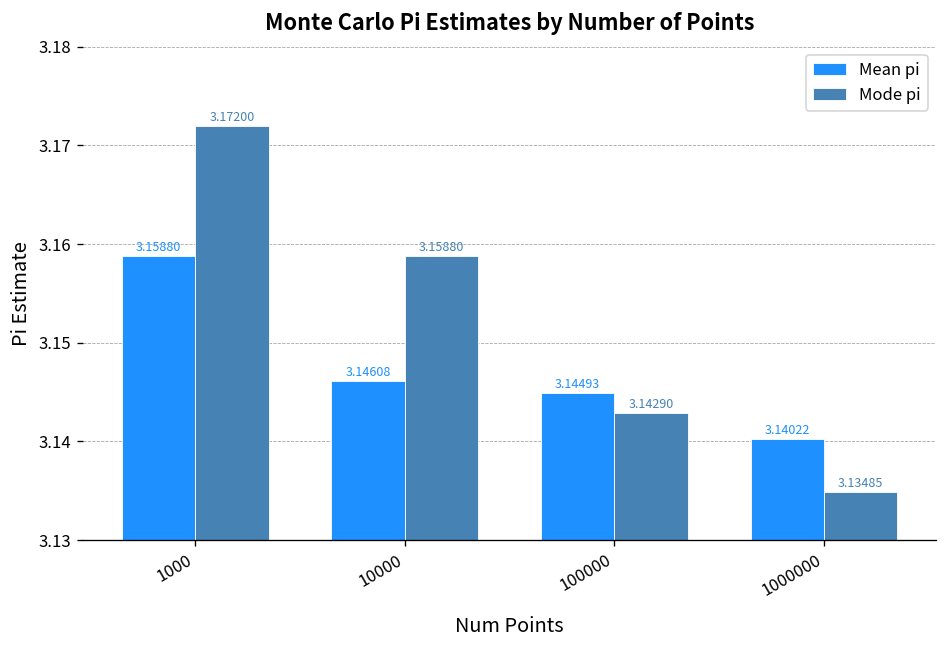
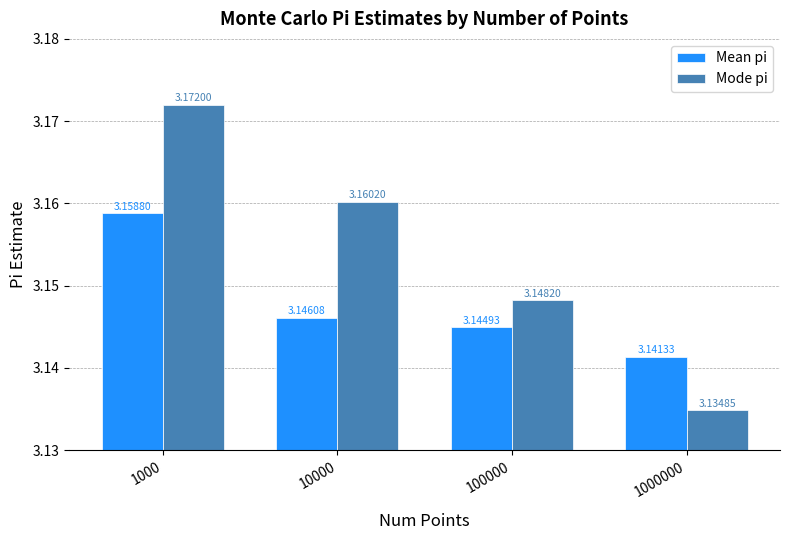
  {
    "Mean pi": {
      "1000": 3.15880,
      "10000": 3.14608,
      "100000": 3.14493,
-     "1000000": 3.14022
+     "1000000": 3.14133
    },
    "Mode pi": {
      "1000": 3.17200,
-     "10000": 3.15880,
-     "100000": 3.14290,
+     "10000": 3.16020,
+     "100000": 3.14820,
      "1000000": 3.13485
    }
  }
